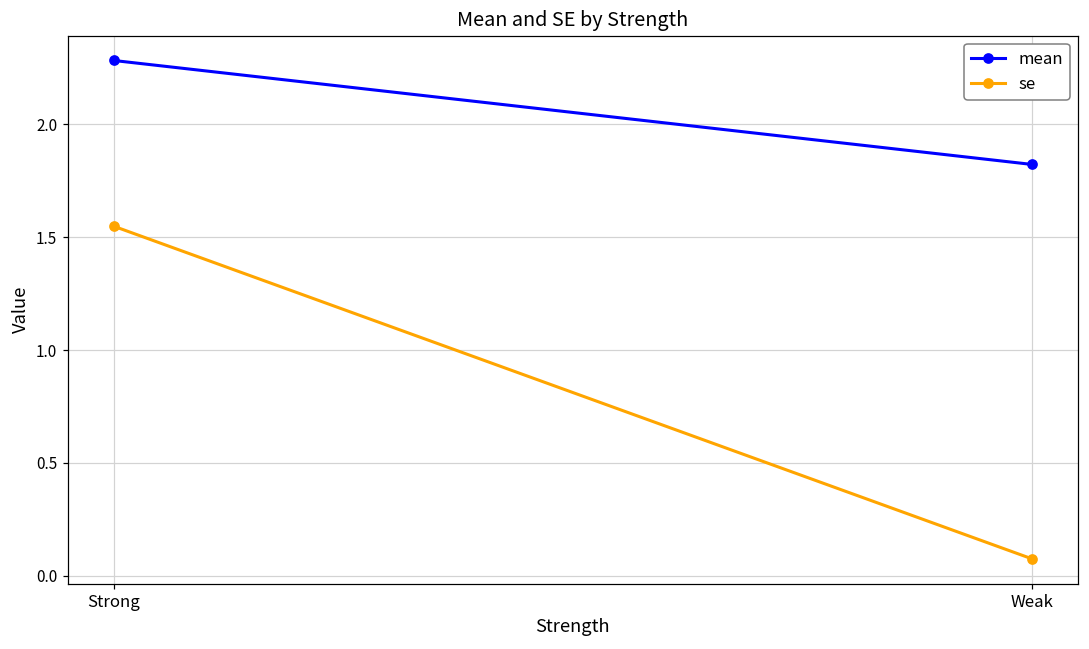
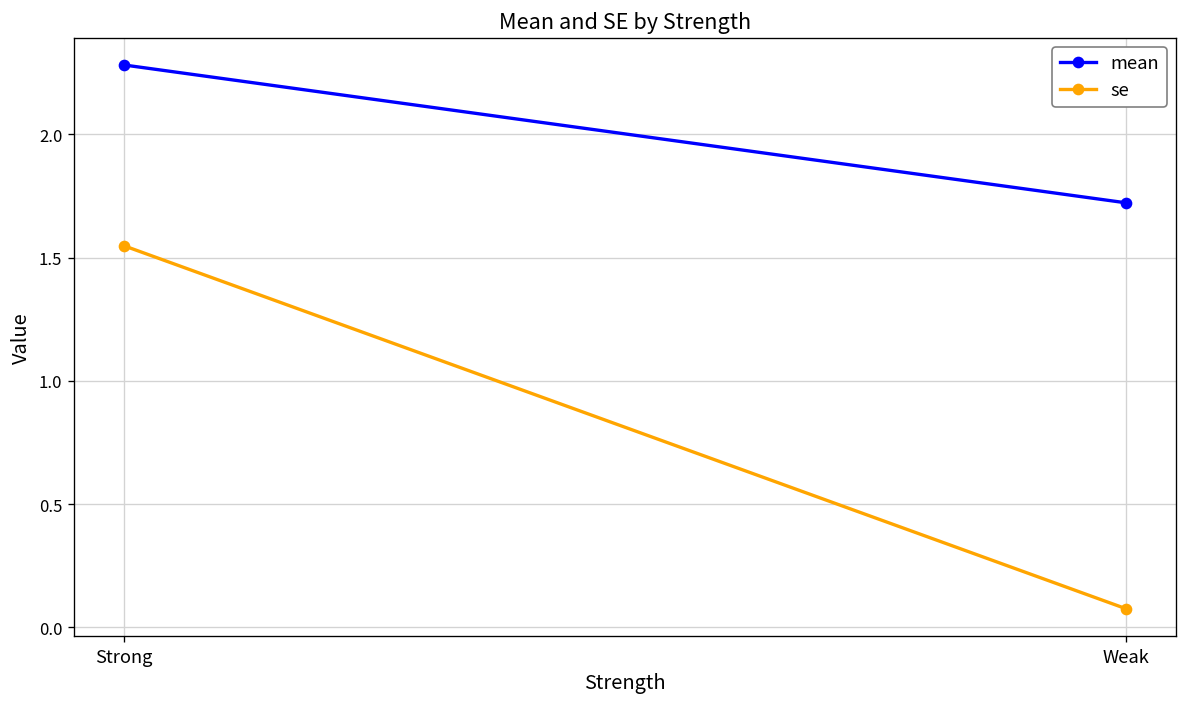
  {
    "mean": {
      "Strong": 2.28,
-     "Weak": 1.82
+     "Weak": 1.72
    },
    "se": {
      "Strong": 1.55,
      "Weak": 0.08
    }
  }
